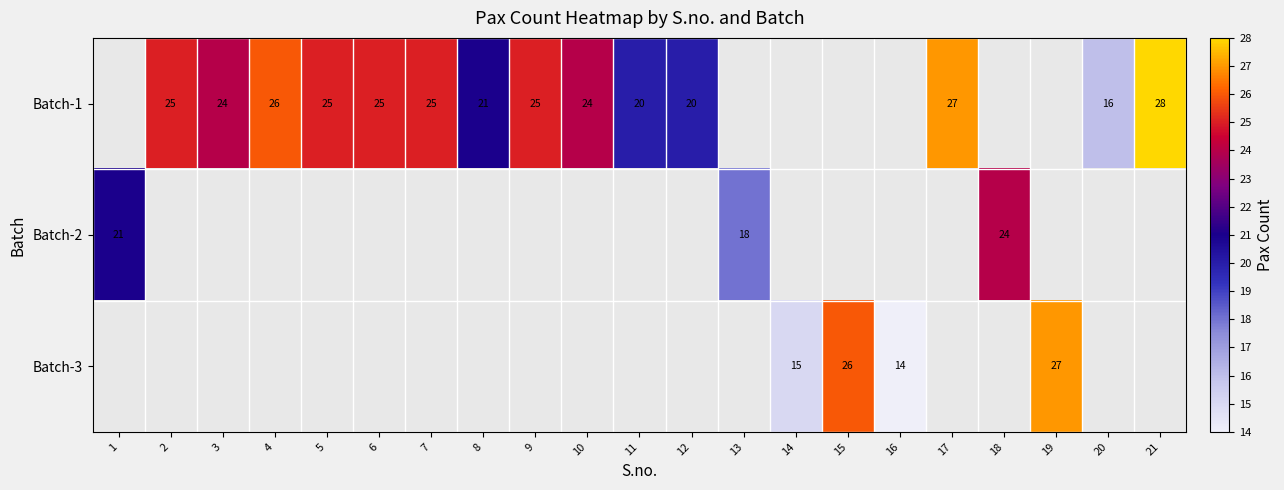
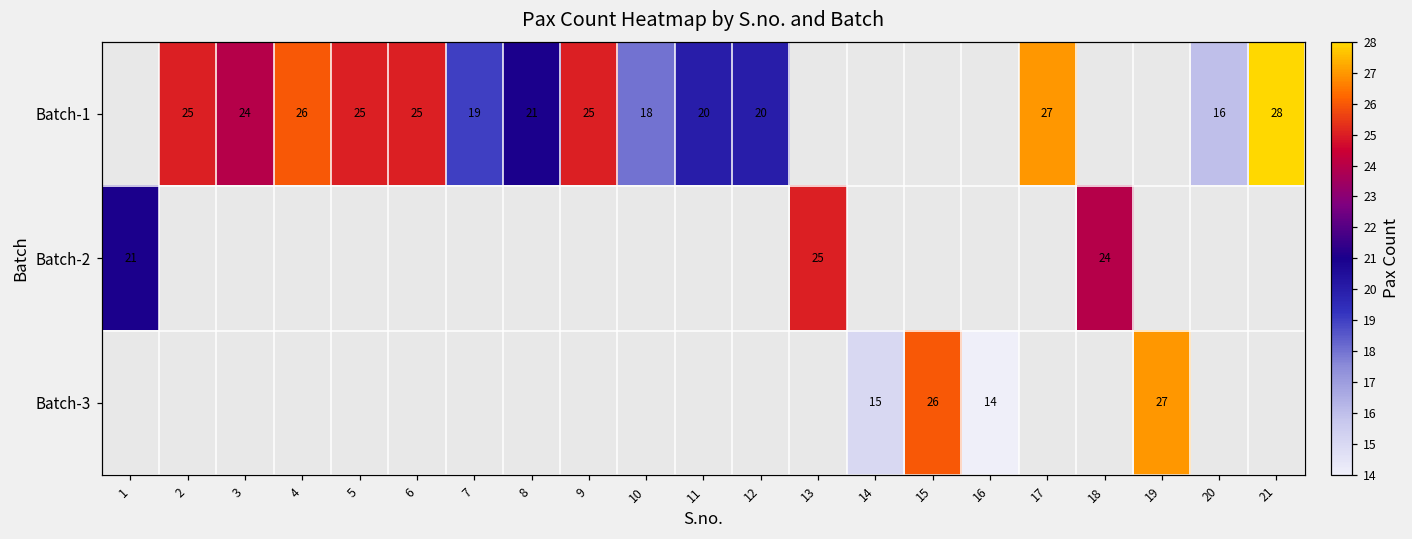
  {
    "Batch-1": {
      "2": 25,
      "3": 24,
      "4": 26,
      "5": 25,
      "6": 25,
-     "7": 25,
+     "7": 19,
      "8": 21,
      "9": 25,
-     "10": 24,
+     "10": 18,
      "11": 20,
      "12": 20,
      "17": 27,
      "20": 16,
      "21": 28
    },
    "Batch-2": {
      "1": 21,
-     "13": 18,
+     "13": 25,
      "18": 24
    },
    "Batch-3": {
      "14": 15,
      "15": 26,
      "16": 14,
      "19": 27
    }
  }
